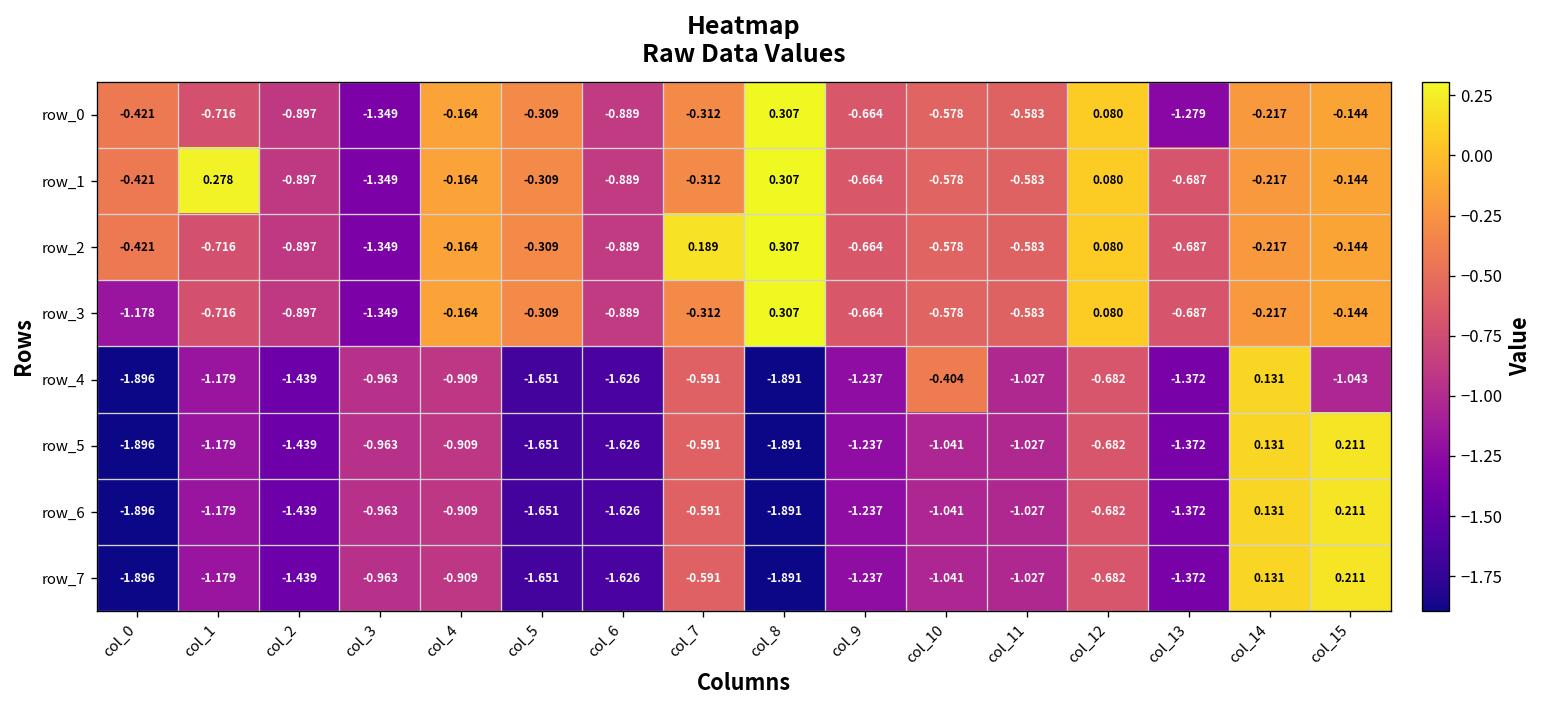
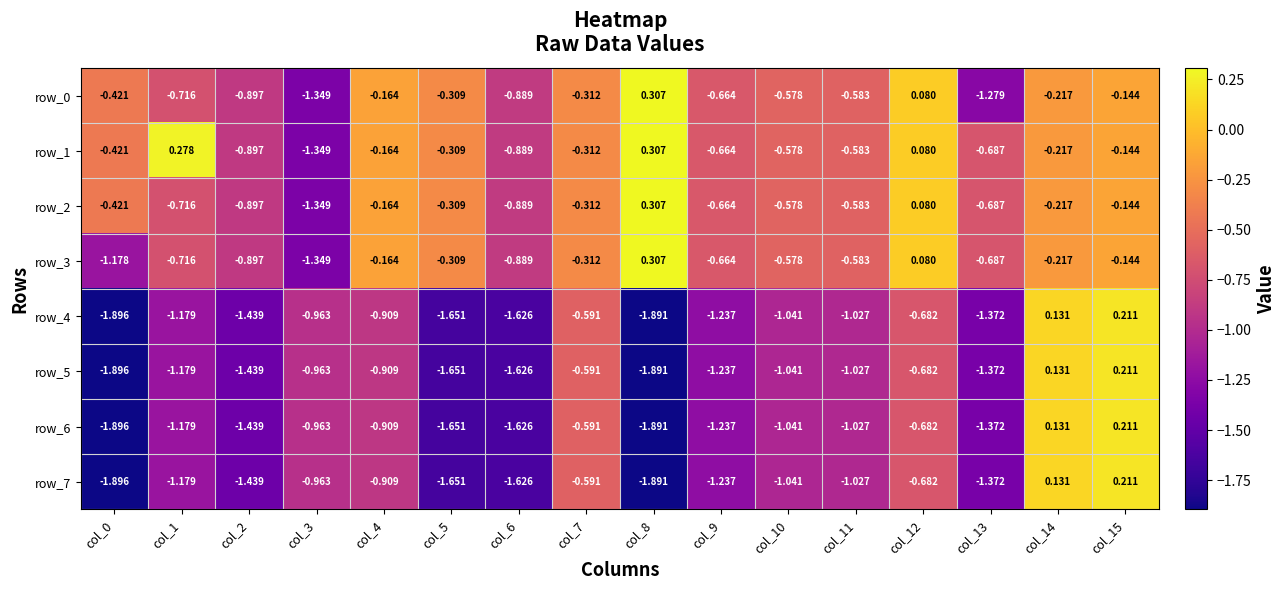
  {
    "row_0": {
      "col_0": -0.421,
      "col_1": -0.716,
      "col_2": -0.897,
      "col_3": -1.349,
      "col_4": -0.164,
      "col_5": -0.309,
      "col_6": -0.889,
      "col_7": -0.312,
      "col_8": 0.307,
      "col_9": -0.664,
      "col_10": -0.578,
      "col_11": -0.583,
      "col_12": 0.080,
      "col_13": -1.279,
      "col_14": -0.217,
      "col_15": -0.144
    },
    "row_1": {
      "col_0": -0.421,
      "col_1": 0.278,
      "col_2": -0.897,
      "col_3": -1.349,
      "col_4": -0.164,
      "col_5": -0.309,
      "col_6": -0.889,
      "col_7": -0.312,
      "col_8": 0.307,
      "col_9": -0.664,
      "col_10": -0.578,
      "col_11": -0.583,
      "col_12": 0.080,
      "col_13": -0.687,
      "col_14": -0.217,
      "col_15": -0.144
    },
    "row_2": {
      "col_0": -0.421,
      "col_1": -0.716,
      "col_2": -0.897,
      "col_3": -1.349,
      "col_4": -0.164,
      "col_5": -0.309,
      "col_6": -0.889,
-     "col_7": 0.189,
+     "col_7": -0.312,
      "col_8": 0.307,
      "col_9": -0.664,
      "col_10": -0.578,
      "col_11": -0.583,
      "col_12": 0.080,
      "col_13": -0.687,
      "col_14": -0.217,
      "col_15": -0.144
    },
    "row_3": {
      "col_0": -1.178,
      "col_1": -0.716,
      "col_2": -0.897,
      "col_3": -1.349,
      "col_4": -0.164,
      "col_5": -0.309,
      "col_6": -0.889,
      "col_7": -0.312,
      "col_8": 0.307,
      "col_9": -0.664,
      "col_10": -0.578,
      "col_11": -0.583,
      "col_12": 0.080,
      "col_13": -0.687,
      "col_14": -0.217,
      "col_15": -0.144
    },
    "row_4": {
      "col_0": -1.896,
      "col_1": -1.179,
      "col_2": -1.439,
      "col_3": -0.963,
      "col_4": -0.909,
      "col_5": -1.651,
      "col_6": -1.626,
      "col_7": -0.591,
      "col_8": -1.891,
      "col_9": -1.237,
-     "col_10": -0.404,
+     "col_10": -1.041,
      "col_11": -1.027,
      "col_12": -0.682,
      "col_13": -1.372,
      "col_14": 0.131,
-     "col_15": -1.043
+     "col_15": 0.211
    },
    "row_5": {
      "col_0": -1.896,
      "col_1": -1.179,
      "col_2": -1.439,
      "col_3": -0.963,
      "col_4": -0.909,
      "col_5": -1.651,
      "col_6": -1.626,
      "col_7": -0.591,
      "col_8": -1.891,
      "col_9": -1.237,
      "col_10": -1.041,
      "col_11": -1.027,
      "col_12": -0.682,
      "col_13": -1.372,
      "col_14": 0.131,
      "col_15": 0.211
    },
    "row_6": {
      "col_0": -1.896,
      "col_1": -1.179,
      "col_2": -1.439,
      "col_3": -0.963,
      "col_4": -0.909,
      "col_5": -1.651,
      "col_6": -1.626,
      "col_7": -0.591,
      "col_8": -1.891,
      "col_9": -1.237,
      "col_10": -1.041,
      "col_11": -1.027,
      "col_12": -0.682,
      "col_13": -1.372,
      "col_14": 0.131,
      "col_15": 0.211
    },
    "row_7": {
      "col_0": -1.896,
      "col_1": -1.179,
      "col_2": -1.439,
      "col_3": -0.963,
      "col_4": -0.909,
      "col_5": -1.651,
      "col_6": -1.626,
      "col_7": -0.591,
      "col_8": -1.891,
      "col_9": -1.237,
      "col_10": -1.041,
      "col_11": -1.027,
      "col_12": -0.682,
      "col_13": -1.372,
      "col_14": 0.131,
      "col_15": 0.211
    }
  }
